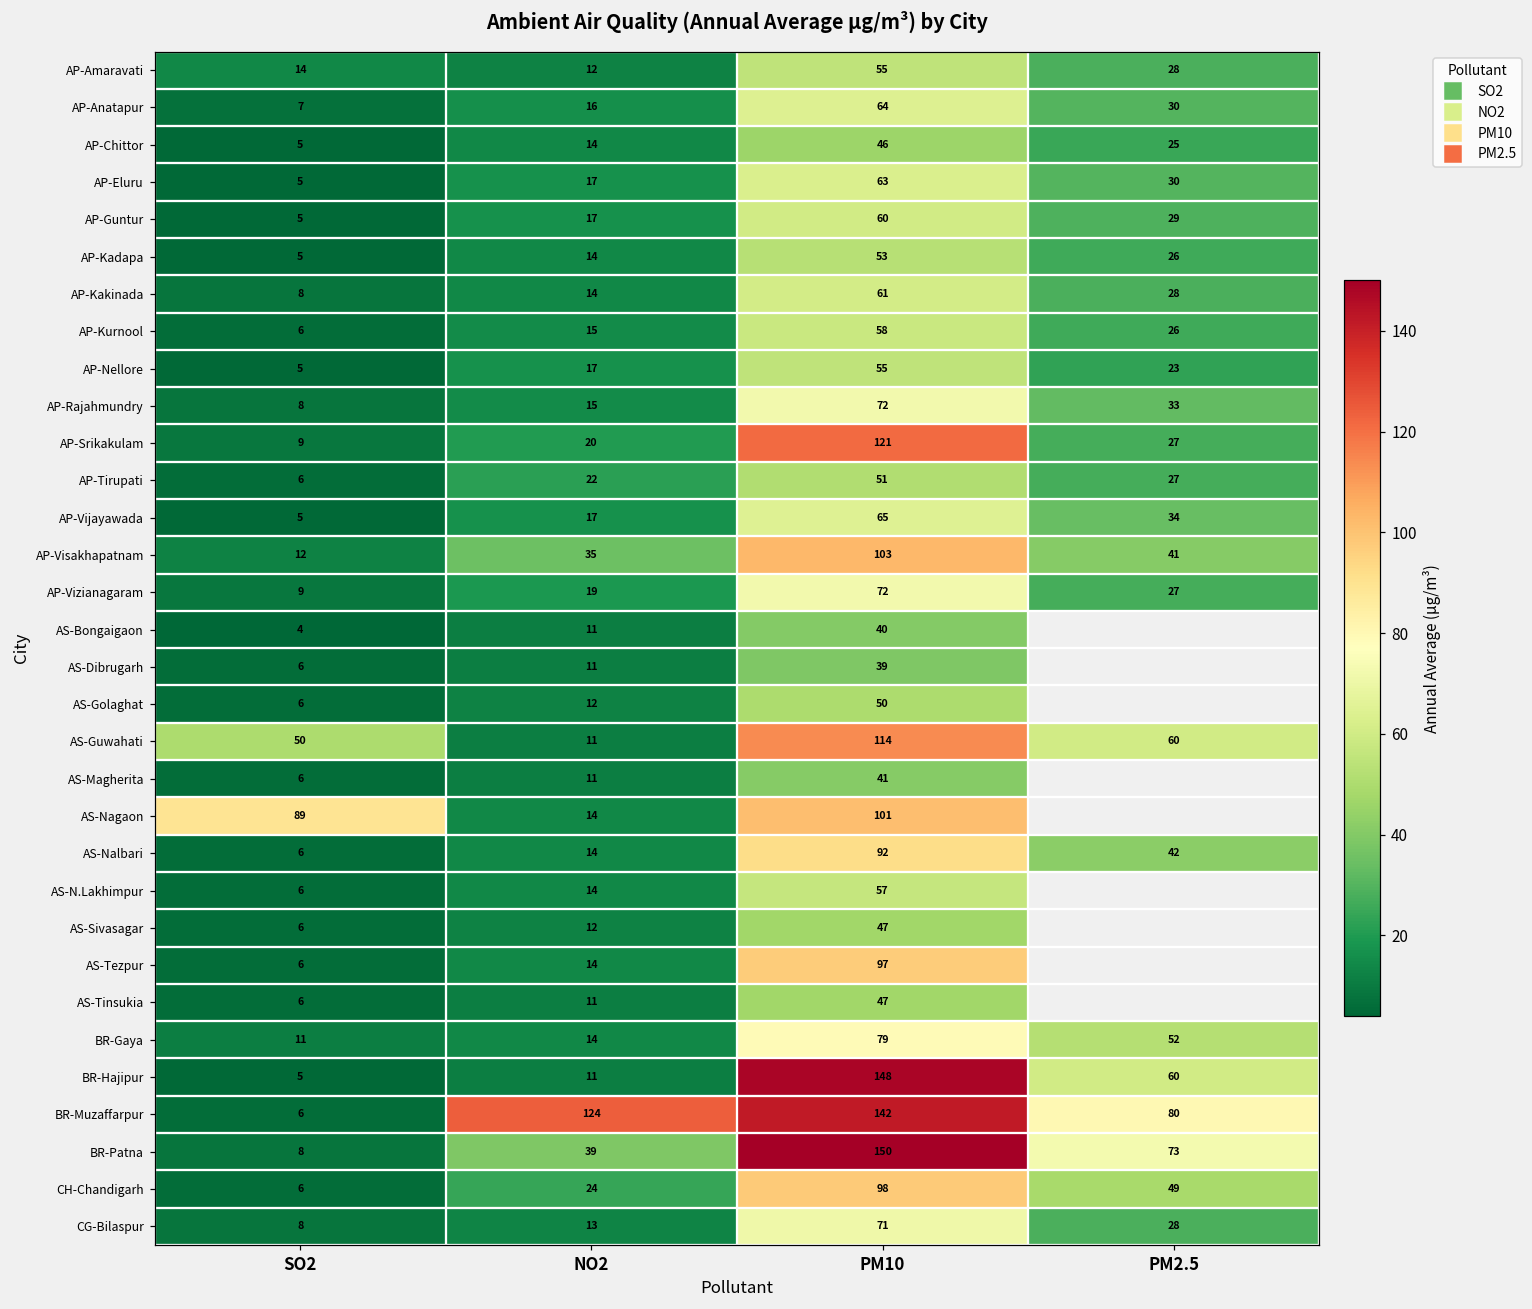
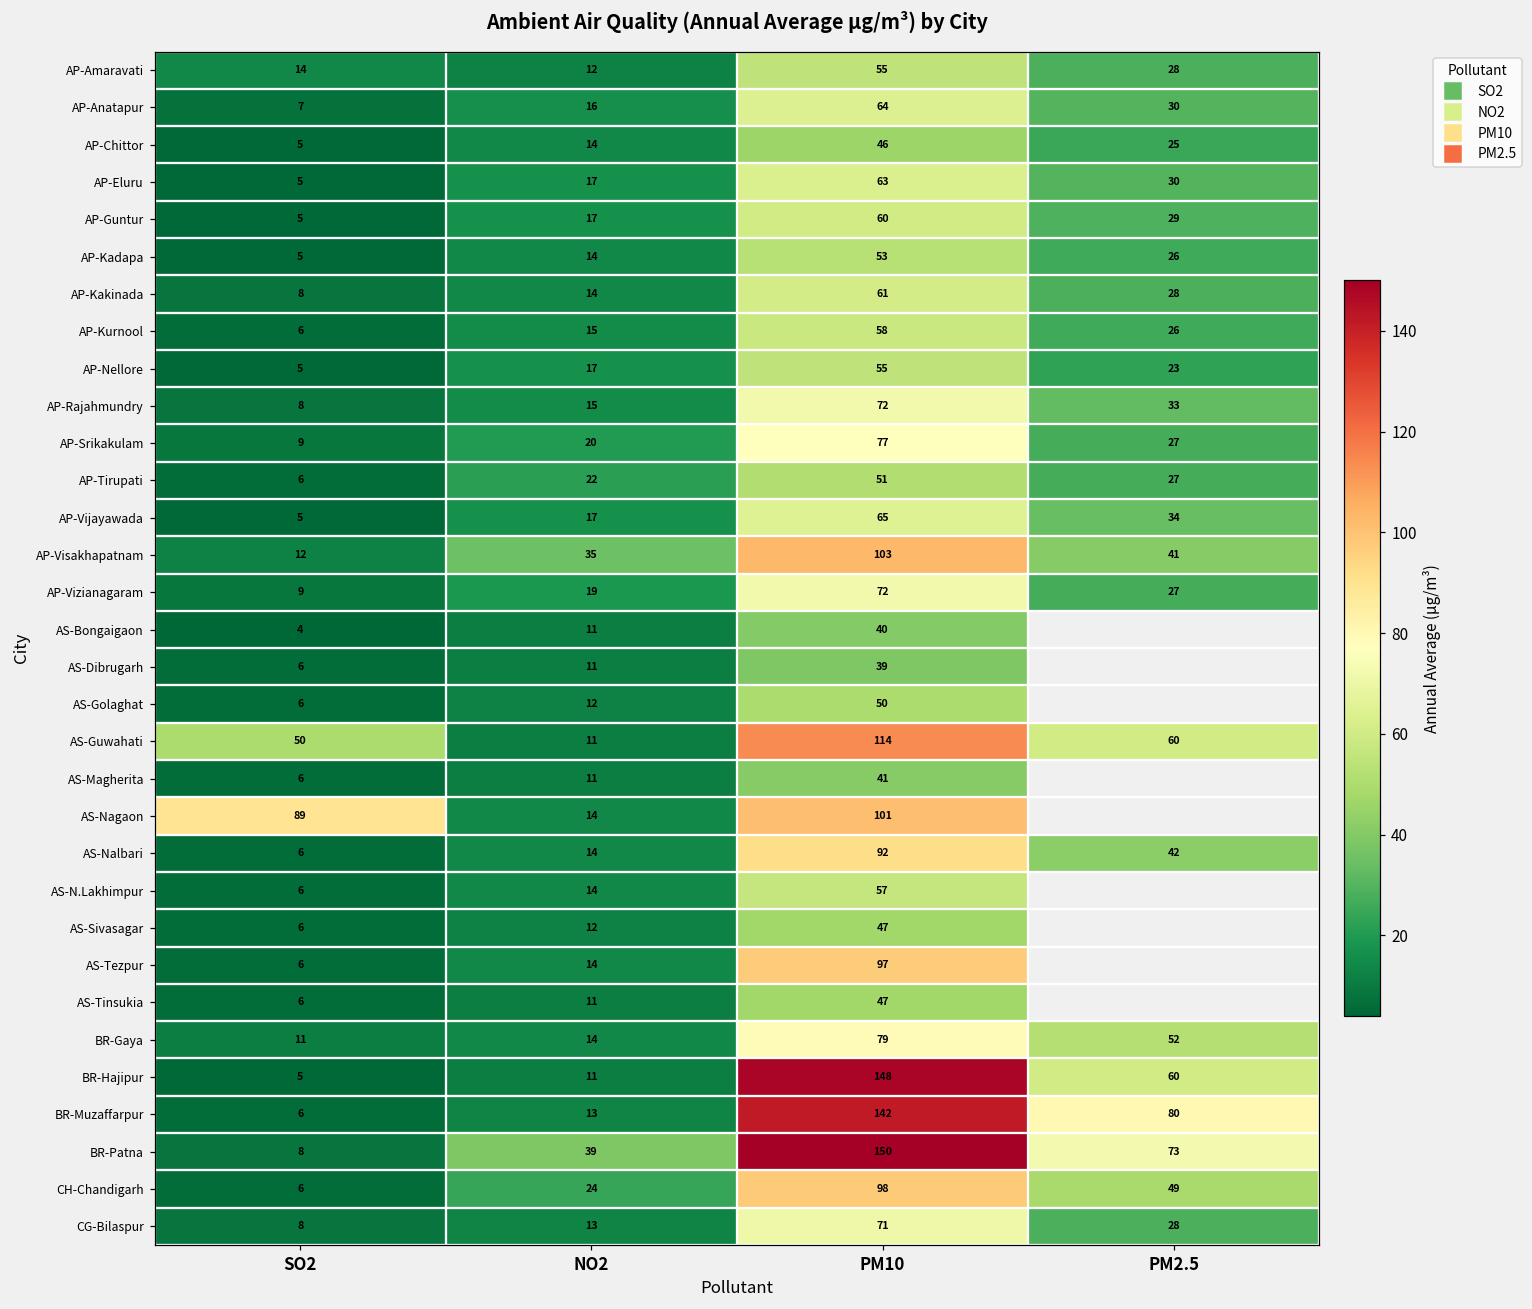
  {
    "AP-Amaravati": {
      "SO2": 14,
      "NO2": 12,
      "PM10": 55,
      "PM2.5": 28
    },
    "AP-Anatapur": {
      "SO2": 7,
      "NO2": 16,
      "PM10": 64,
      "PM2.5": 30
    },
    "AP-Chittor": {
      "SO2": 5,
      "NO2": 14,
      "PM10": 46,
      "PM2.5": 25
    },
    "AP-Eluru": {
      "SO2": 5,
      "NO2": 17,
      "PM10": 63,
      "PM2.5": 30
    },
    "AP-Guntur": {
      "SO2": 5,
      "NO2": 17,
      "PM10": 60,
      "PM2.5": 29
    },
    "AP-Kadapa": {
      "SO2": 5,
      "NO2": 14,
      "PM10": 53,
      "PM2.5": 26
    },
    "AP-Kakinada": {
      "SO2": 8,
      "NO2": 14,
      "PM10": 61,
      "PM2.5": 28
    },
    "AP-Kurnool": {
      "SO2": 6,
      "NO2": 15,
      "PM10": 58,
      "PM2.5": 26
    },
    "AP-Nellore": {
      "SO2": 5,
      "NO2": 17,
      "PM10": 55,
      "PM2.5": 23
    },
    "AP-Rajahmundry": {
      "SO2": 8,
      "NO2": 15,
      "PM10": 72,
      "PM2.5": 33
    },
    "AP-Srikakulam": {
      "SO2": 9,
      "NO2": 20,
-     "PM10": 121,
+     "PM10": 77,
      "PM2.5": 27
    },
    "AP-Tirupati": {
      "SO2": 6,
      "NO2": 22,
      "PM10": 51,
      "PM2.5": 27
    },
    "AP-Vijayawada": {
      "SO2": 5,
      "NO2": 17,
      "PM10": 65,
      "PM2.5": 34
    },
    "AP-Visakhapatnam": {
      "SO2": 12,
      "NO2": 35,
      "PM10": 103,
      "PM2.5": 41
    },
    "AP-Vizianagaram": {
      "SO2": 9,
      "NO2": 19,
      "PM10": 72,
      "PM2.5": 27
    },
    "AS-Bongaigaon": {
      "SO2": 4,
      "NO2": 11,
      "PM10": 40
    },
    "AS-Dibrugarh": {
      "SO2": 6,
      "NO2": 11,
      "PM10": 39
    },
    "AS-Golaghat": {
      "SO2": 6,
      "NO2": 12,
      "PM10": 50
    },
    "AS-Guwahati": {
      "SO2": 50,
      "NO2": 11,
      "PM10": 114,
      "PM2.5": 60
    },
    "AS-Magherita": {
      "SO2": 6,
      "NO2": 11,
      "PM10": 41
    },
    "AS-Nagaon": {
      "SO2": 89,
      "NO2": 14,
      "PM10": 101
    },
    "AS-Nalbari": {
      "SO2": 6,
      "NO2": 14,
      "PM10": 92,
      "PM2.5": 42
    },
    "AS-N.Lakhimpur": {
      "SO2": 6,
      "NO2": 14,
      "PM10": 57
    },
    "AS-Sivasagar": {
      "SO2": 6,
      "NO2": 12,
      "PM10": 47
    },
    "AS-Tezpur": {
      "SO2": 6,
      "NO2": 14,
      "PM10": 97
    },
    "AS-Tinsukia": {
      "SO2": 6,
      "NO2": 11,
      "PM10": 47
    },
    "BR-Gaya": {
      "SO2": 11,
      "NO2": 14,
      "PM10": 79,
      "PM2.5": 52
    },
    "BR-Hajipur": {
      "SO2": 5,
      "NO2": 11,
      "PM10": 148,
      "PM2.5": 60
    },
    "BR-Muzaffarpur": {
      "SO2": 6,
-     "NO2": 124,
+     "NO2": 13,
      "PM10": 142,
      "PM2.5": 80
    },
    "BR-Patna": {
      "SO2": 8,
      "NO2": 39,
      "PM10": 150,
      "PM2.5": 73
    },
    "CH-Chandigarh": {
      "SO2": 6,
      "NO2": 24,
      "PM10": 98,
      "PM2.5": 49
    },
    "CG-Bilaspur": {
      "SO2": 8,
      "NO2": 13,
      "PM10": 71,
      "PM2.5": 28
    }
  }
